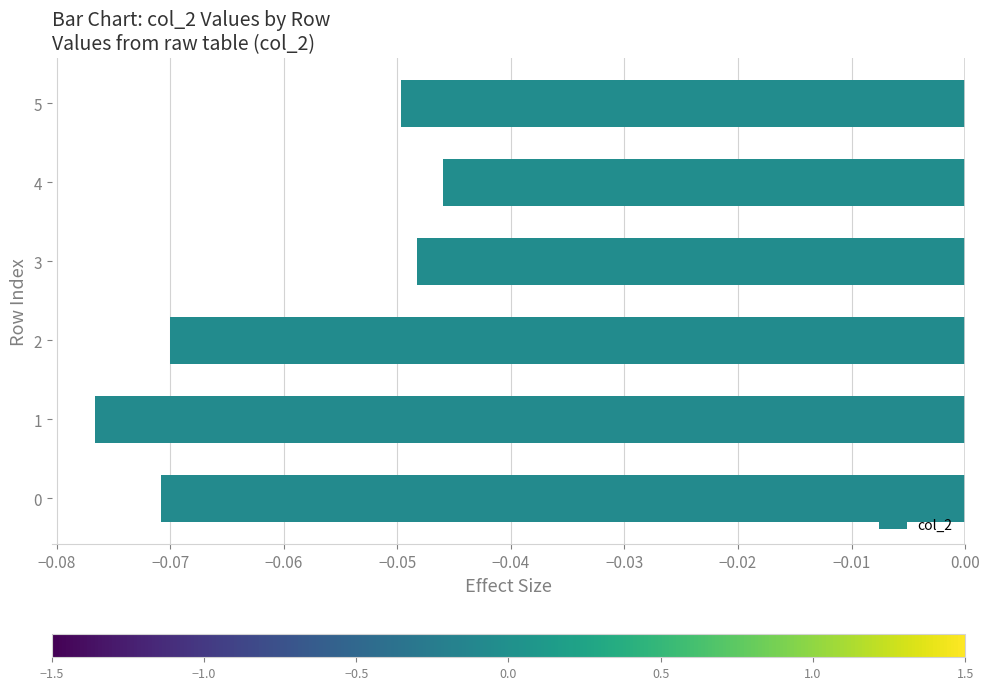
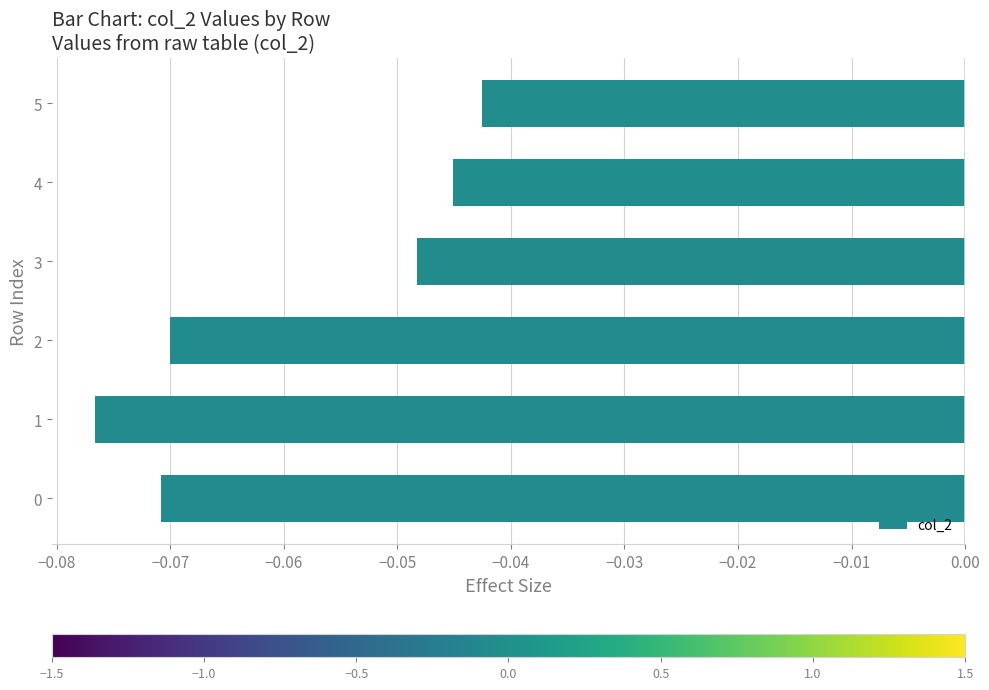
  {
-   "5": -0.0497,
-   "4": -0.0460,
+   "5": -0.0425,
+   "4": -0.0451,
    "3": -0.0483,
    "2": -0.0700,
    "1": -0.0766,
    "0": -0.0708
  }
